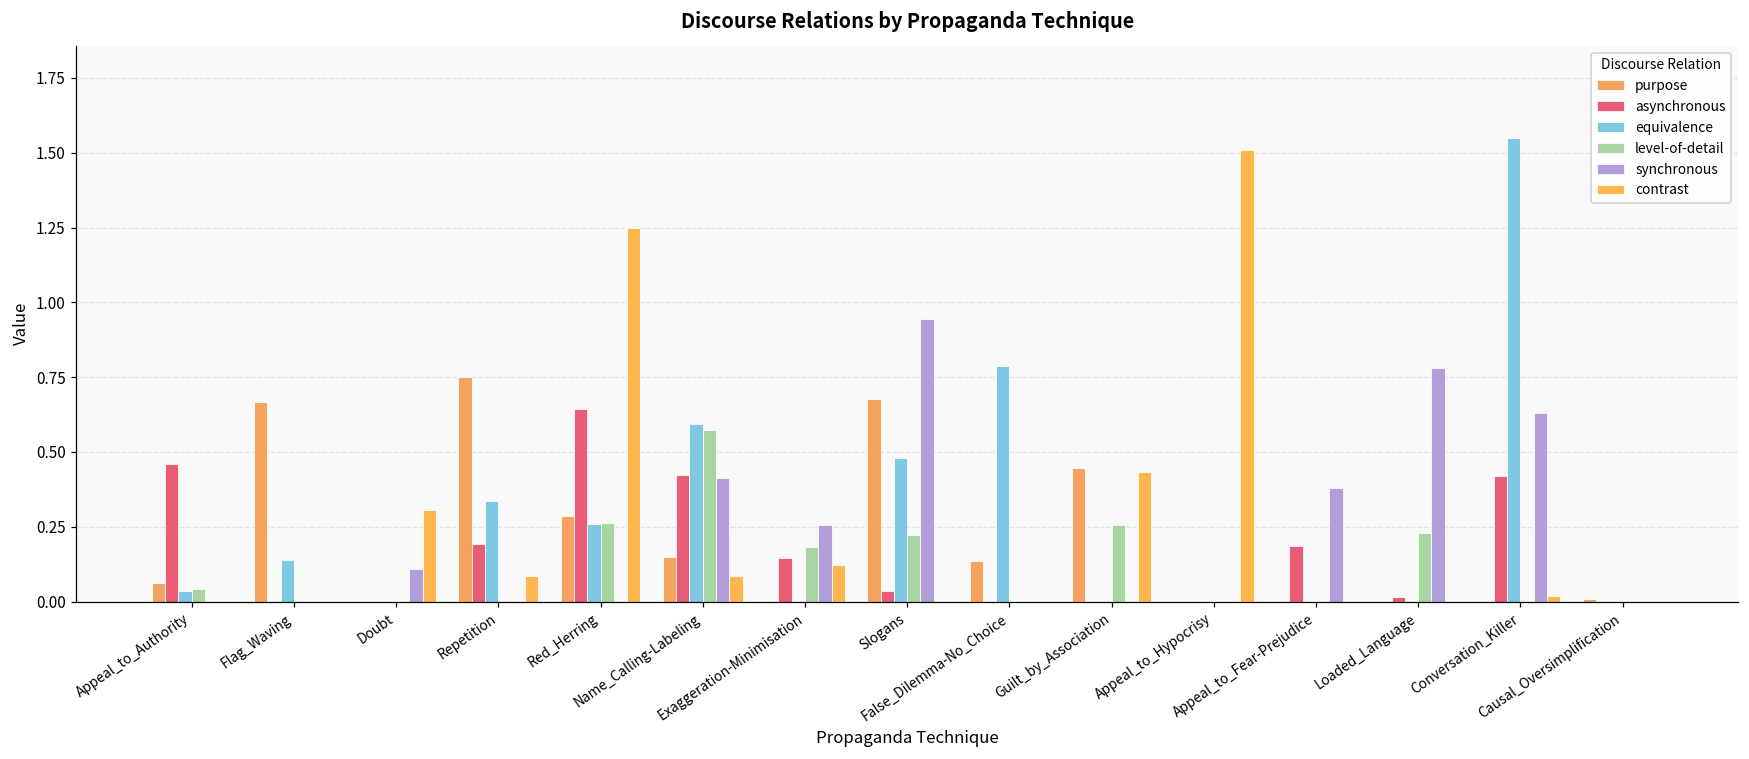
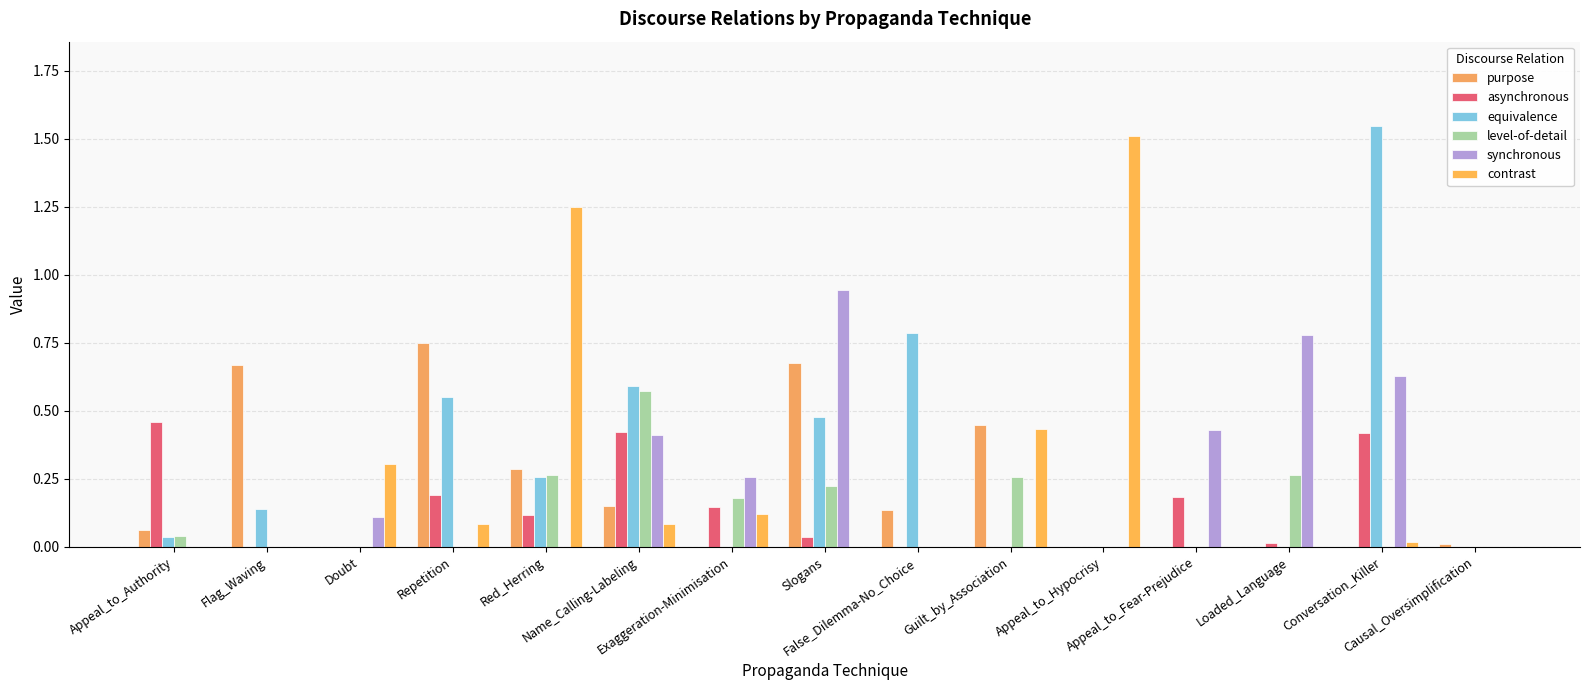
  {
    "asynchronous": {
      "Appeal_to_Authority": 0.46,
      "Flag_Waving": 0.00,
      "Doubt": 0.00,
      "Repetition": 0.19,
-     "Red_Herring": 0.64,
+     "Red_Herring": 0.12,
      "Name_Calling-Labeling": 0.42,
      "Exaggeration-Minimisation": 0.15,
      "Slogans": 0.04,
      "False_Dilemma-No_Choice": 0.00,
      "Guilt_by_Association": 0.00,
      "Appeal_to_Hypocrisy": 0.00,
      "Appeal_to_Fear-Prejudice": 0.18,
      "Loaded_Language": 0.01,
      "Conversation_Killer": 0.42,
      "Causal_Oversimplification": 0.00
    },
    "equivalence": {
      "Appeal_to_Authority": 0.04,
      "Flag_Waving": 0.14,
      "Doubt": 0.00,
-     "Repetition": 0.34,
+     "Repetition": 0.55,
      "Red_Herring": 0.26,
      "Name_Calling-Labeling": 0.59,
      "Exaggeration-Minimisation": 0.00,
      "Slogans": 0.48,
      "False_Dilemma-No_Choice": 0.79,
      "Guilt_by_Association": 0.00,
      "Appeal_to_Hypocrisy": 0.00,
      "Appeal_to_Fear-Prejudice": 0.00,
      "Loaded_Language": 0.00,
      "Conversation_Killer": 1.55,
      "Causal_Oversimplification": 0.00
    },
    "level-of-detail": {
      "Appeal_to_Authority": 0.04,
      "Flag_Waving": 0.00,
      "Doubt": 0.00,
      "Repetition": 0.00,
      "Red_Herring": 0.26,
      "Name_Calling-Labeling": 0.57,
      "Exaggeration-Minimisation": 0.18,
      "Slogans": 0.22,
      "False_Dilemma-No_Choice": 0.00,
      "Guilt_by_Association": 0.26,
      "Appeal_to_Hypocrisy": 0.00,
      "Appeal_to_Fear-Prejudice": 0.00,
-     "Loaded_Language": 0.23,
+     "Loaded_Language": 0.27,
      "Conversation_Killer": 0.00,
      "Causal_Oversimplification": 0.00
    },
    "synchronous": {
      "Appeal_to_Authority": 0.00,
      "Flag_Waving": 0.00,
      "Doubt": 0.11,
      "Repetition": 0.00,
      "Red_Herring": 0.00,
      "Name_Calling-Labeling": 0.41,
      "Exaggeration-Minimisation": 0.26,
      "Slogans": 0.94,
      "False_Dilemma-No_Choice": 0.00,
      "Guilt_by_Association": 0.00,
      "Appeal_to_Hypocrisy": 0.00,
-     "Appeal_to_Fear-Prejudice": 0.38,
+     "Appeal_to_Fear-Prejudice": 0.43,
      "Loaded_Language": 0.78,
      "Conversation_Killer": 0.63,
      "Causal_Oversimplification": 0.00
    }
  }
